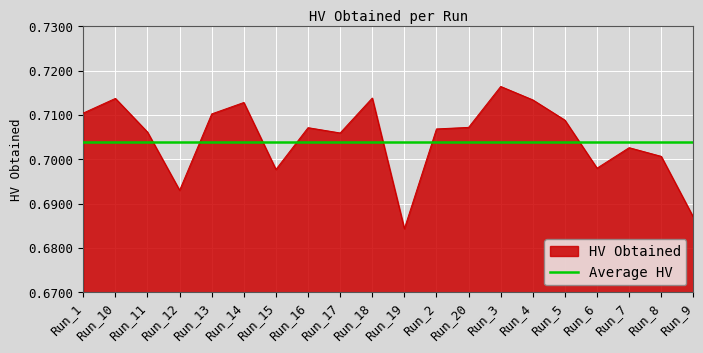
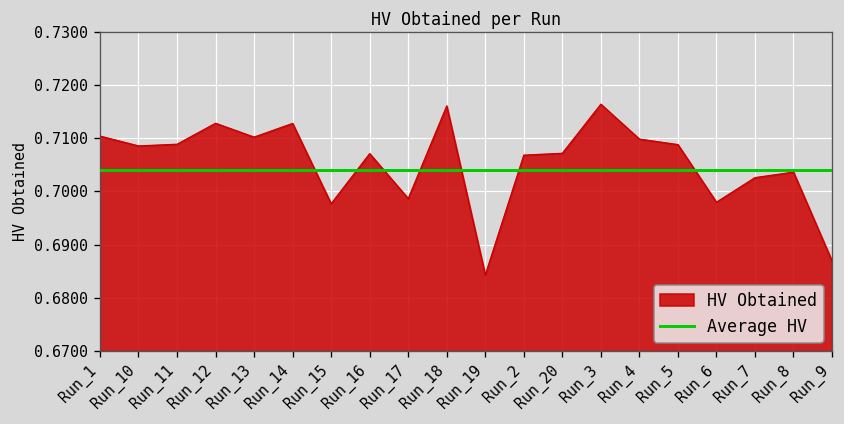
  {
    "Run_1": 0.710,
-   "Run_10": 0.714,
-   "Run_11": 0.706,
-   "Run_12": 0.693,
+   "Run_10": 0.709,
+   "Run_11": 0.709,
+   "Run_12": 0.713,
    "Run_13": 0.710,
    "Run_14": 0.713,
    "Run_15": 0.698,
    "Run_16": 0.707,
-   "Run_17": 0.706,
-   "Run_18": 0.714,
+   "Run_17": 0.699,
+   "Run_18": 0.716,
    "Run_19": 0.684,
    "Run_2": 0.707,
    "Run_20": 0.707,
    "Run_3": 0.716,
-   "Run_4": 0.713,
+   "Run_4": 0.710,
    "Run_5": 0.709,
    "Run_6": 0.698,
    "Run_7": 0.703,
-   "Run_8": 0.701,
+   "Run_8": 0.704,
    "Run_9": 0.687
  }
